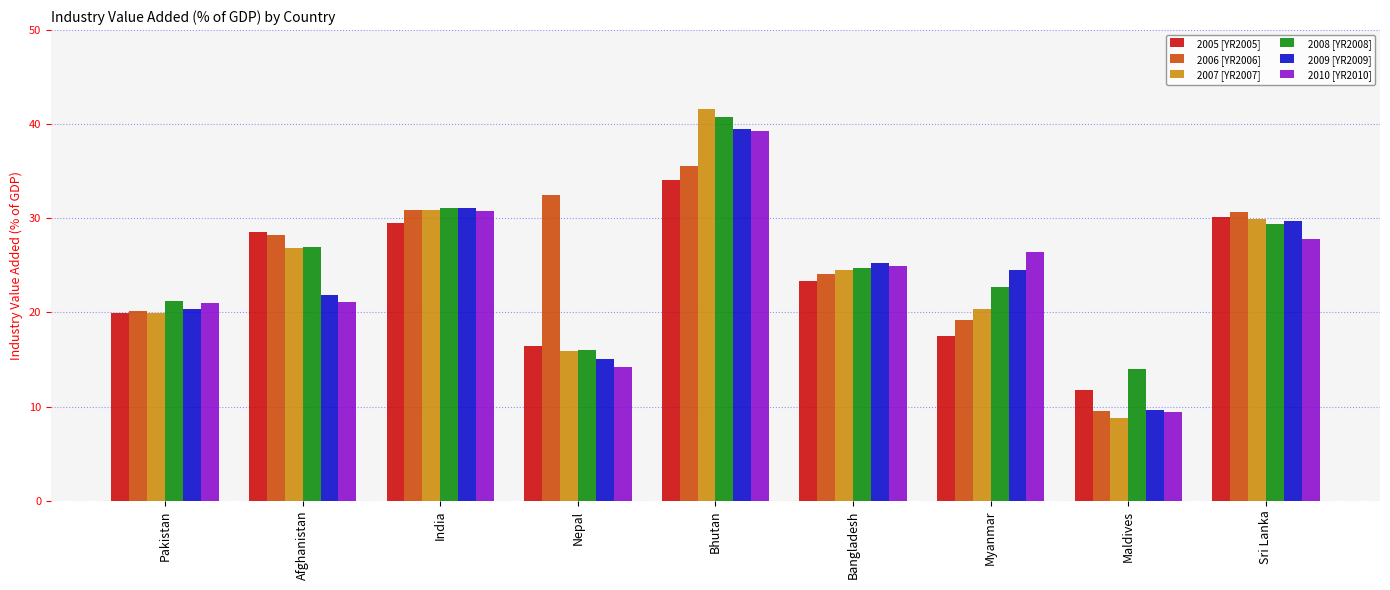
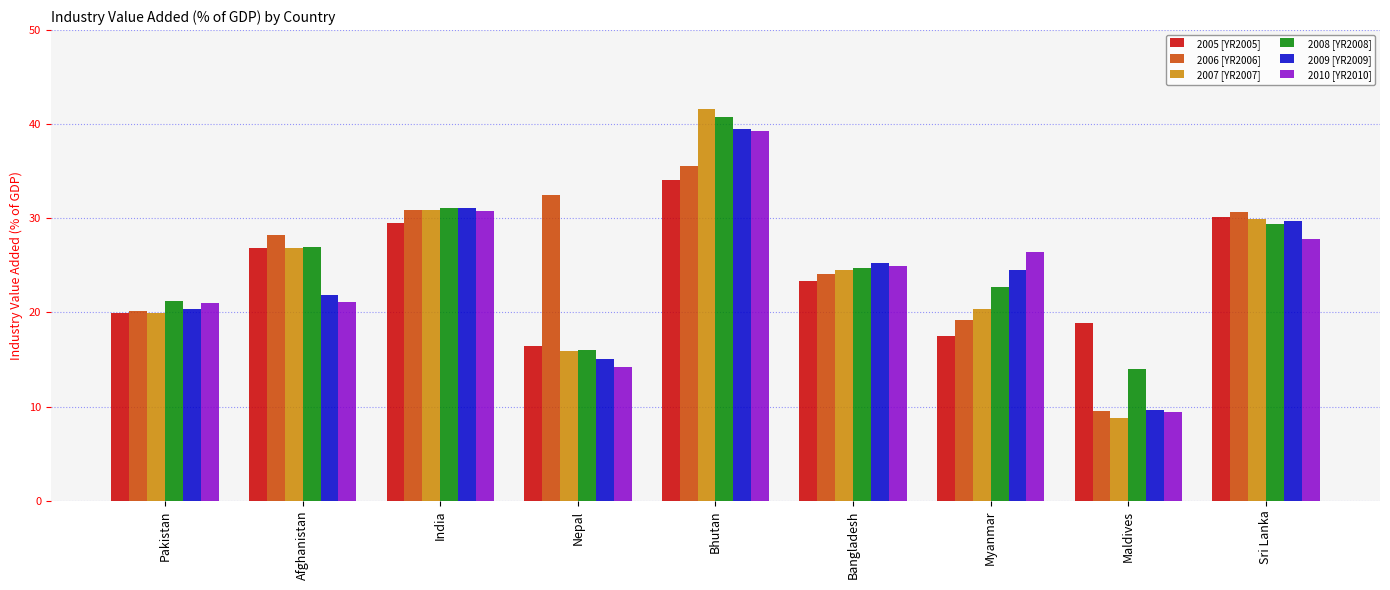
  {
    "2005 [YR2005]": {
      "Pakistan": 20,
-     "Afghanistan": 29,
+     "Afghanistan": 27,
      "India": 30,
      "Nepal": 16,
      "Bhutan": 34,
      "Bangladesh": 23,
      "Myanmar": 18,
-     "Maldives": 12,
+     "Maldives": 19,
      "Sri Lanka": 30
    },
    "2006 [YR2006]": {
      "Pakistan": 20,
      "Afghanistan": 28,
      "India": 31,
      "Nepal": 32,
      "Bhutan": 36,
      "Bangladesh": 24,
      "Myanmar": 19,
      "Maldives": 10,
      "Sri Lanka": 31
    },
    "2007 [YR2007]": {
      "Pakistan": 20,
      "Afghanistan": 27,
      "India": 31,
      "Nepal": 16,
      "Bhutan": 42,
      "Bangladesh": 25,
      "Myanmar": 20,
      "Maldives": 9,
      "Sri Lanka": 30
    },
    "2008 [YR2008]": {
      "Pakistan": 21,
      "Afghanistan": 27,
      "India": 31,
      "Nepal": 16,
      "Bhutan": 41,
      "Bangladesh": 25,
      "Myanmar": 23,
      "Maldives": 14,
      "Sri Lanka": 29
    },
    "2009 [YR2009]": {
      "Pakistan": 20,
      "Afghanistan": 22,
      "India": 31,
      "Nepal": 15,
      "Bhutan": 39,
      "Bangladesh": 25,
      "Myanmar": 25,
      "Maldives": 10,
      "Sri Lanka": 30
    },
    "2010 [YR2010]": {
      "Pakistan": 21,
      "Afghanistan": 21,
      "India": 31,
      "Nepal": 14,
      "Bhutan": 39,
      "Bangladesh": 25,
      "Myanmar": 26,
      "Maldives": 9,
      "Sri Lanka": 28
    }
  }
